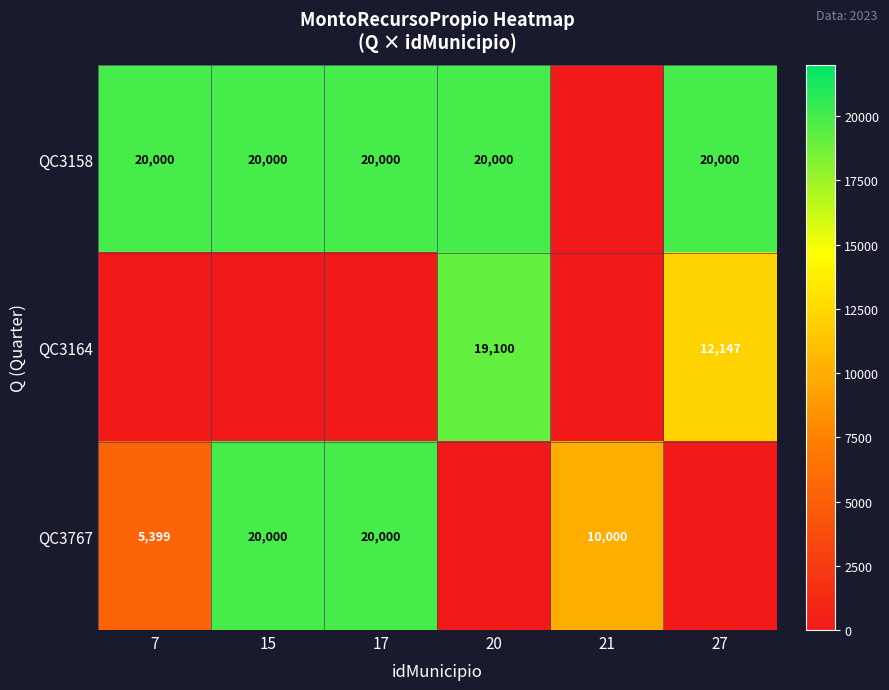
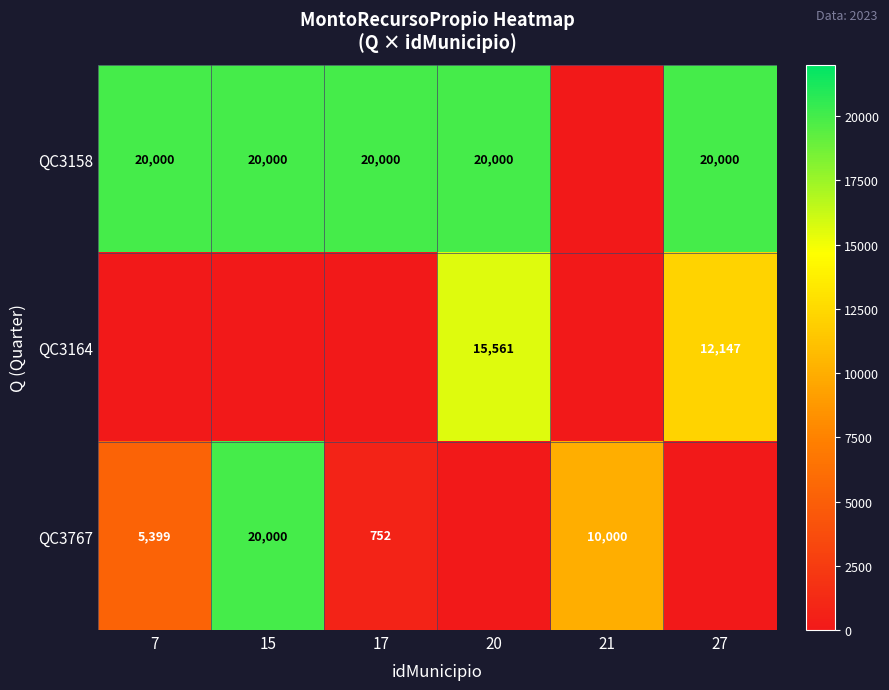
  {
    "QC3158": {
      "7": "20,000",
      "15": "20,000",
      "17": "20,000",
      "20": "20,000",
      "27": "20,000"
    },
    "QC3164": {
-     "20": "19,100",
+     "20": "15,561",
      "27": "12,147"
    },
    "QC3767": {
      "7": "5,399",
      "15": "20,000",
-     "17": "20,000",
+     "17": "752",
      "21": "10,000"
    }
  }
